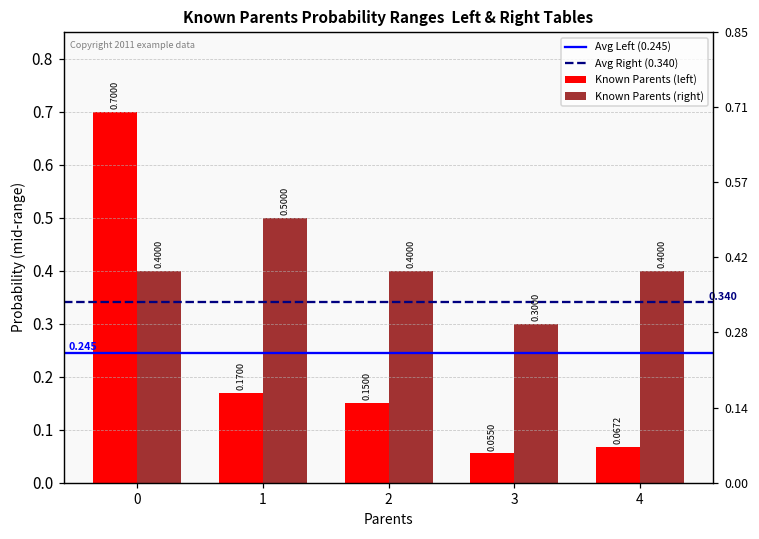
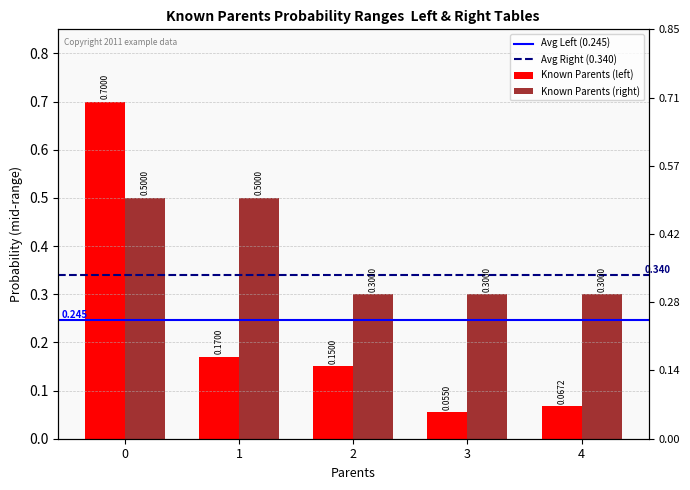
  {
    "Known Parents (left)": {
      "0": 0.7000,
      "1": 0.1700,
      "2": 0.1500,
      "3": 0.0550,
      "4": 0.0672
    },
    "Known Parents (right)": {
-     "0": 0.4000,
+     "0": 0.5000,
      "1": 0.5000,
-     "2": 0.4000,
+     "2": 0.3000,
      "3": 0.3000,
-     "4": 0.4000
+     "4": 0.3000
    }
  }
